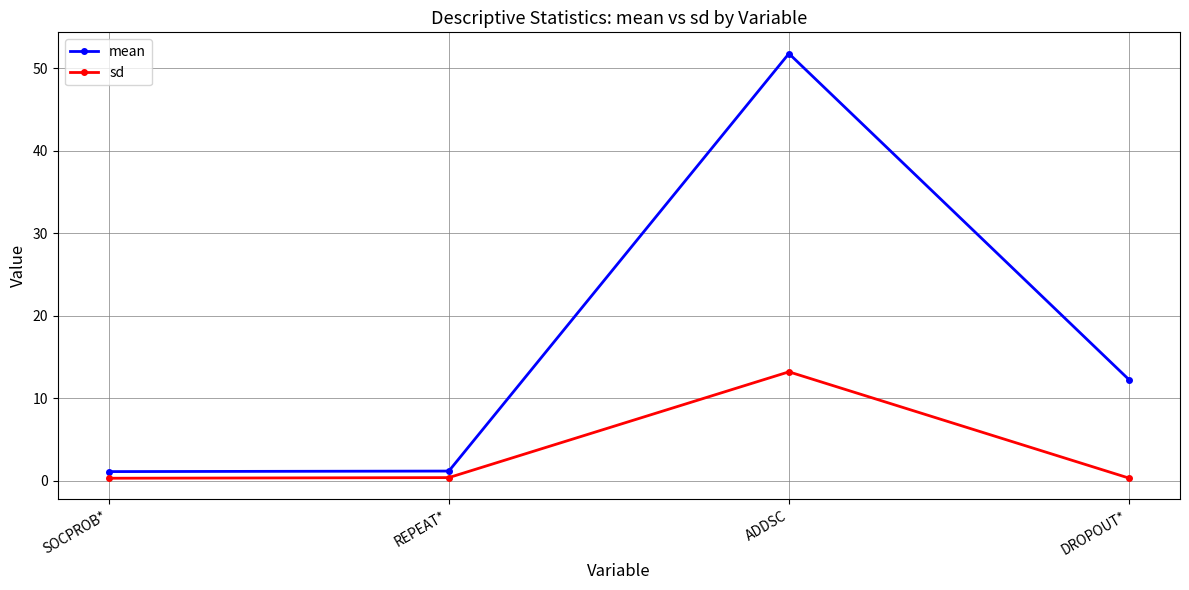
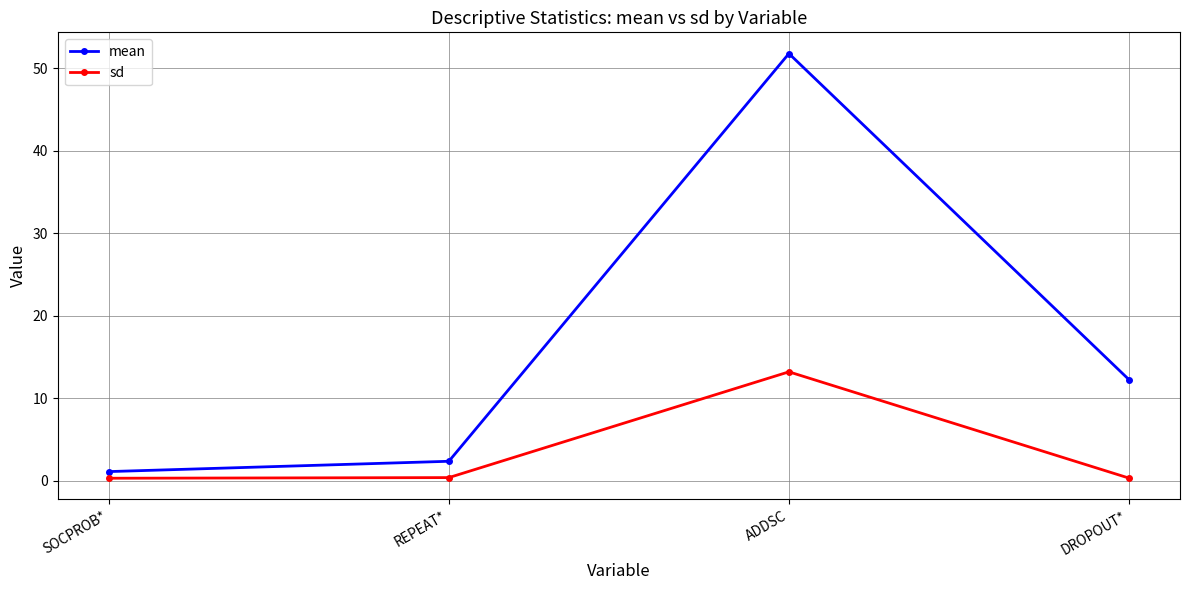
  {
    "mean": {
      "SOCPROB*": 1,
-     "REPEAT*": 1,
+     "REPEAT*": 2,
      "ADDSC": 52,
      "DROPOUT*": 12
    },
    "sd": {
      "SOCPROB*": 0,
      "REPEAT*": 0,
      "ADDSC": 13,
      "DROPOUT*": 0
    }
  }
